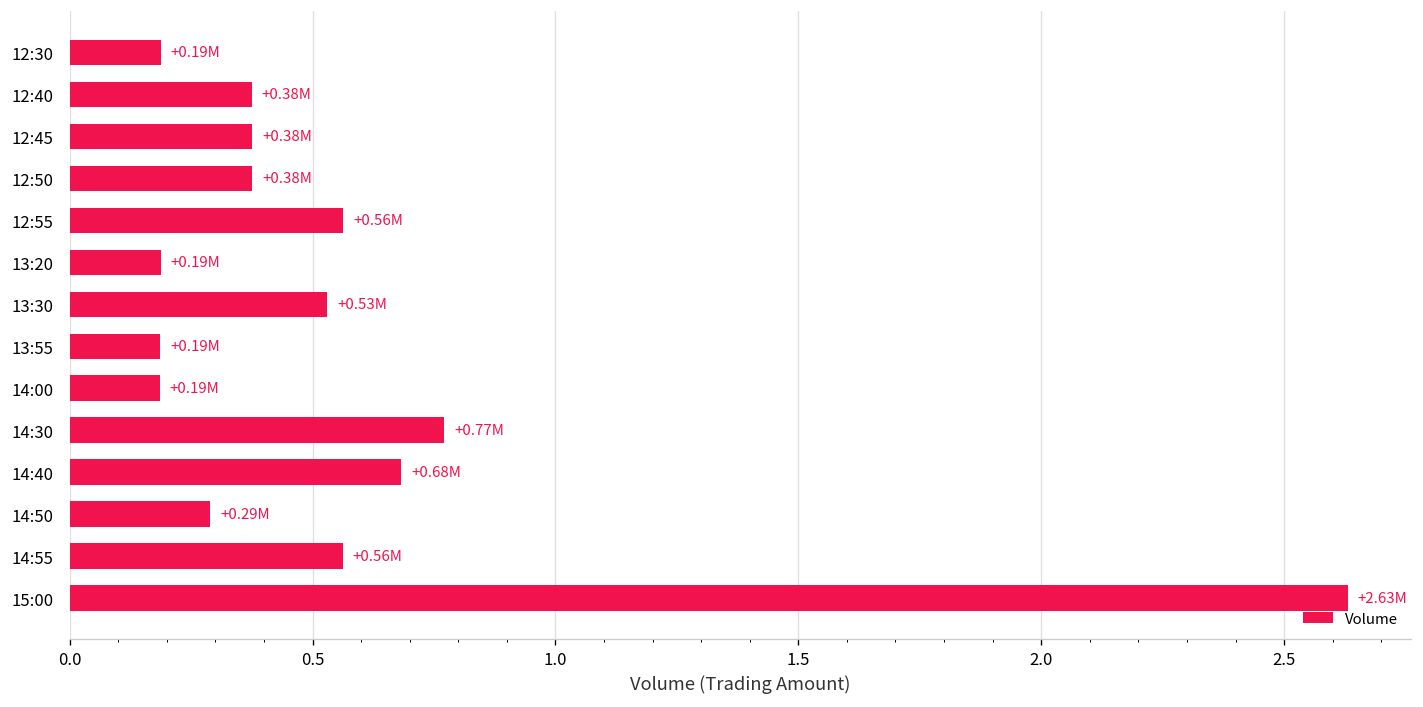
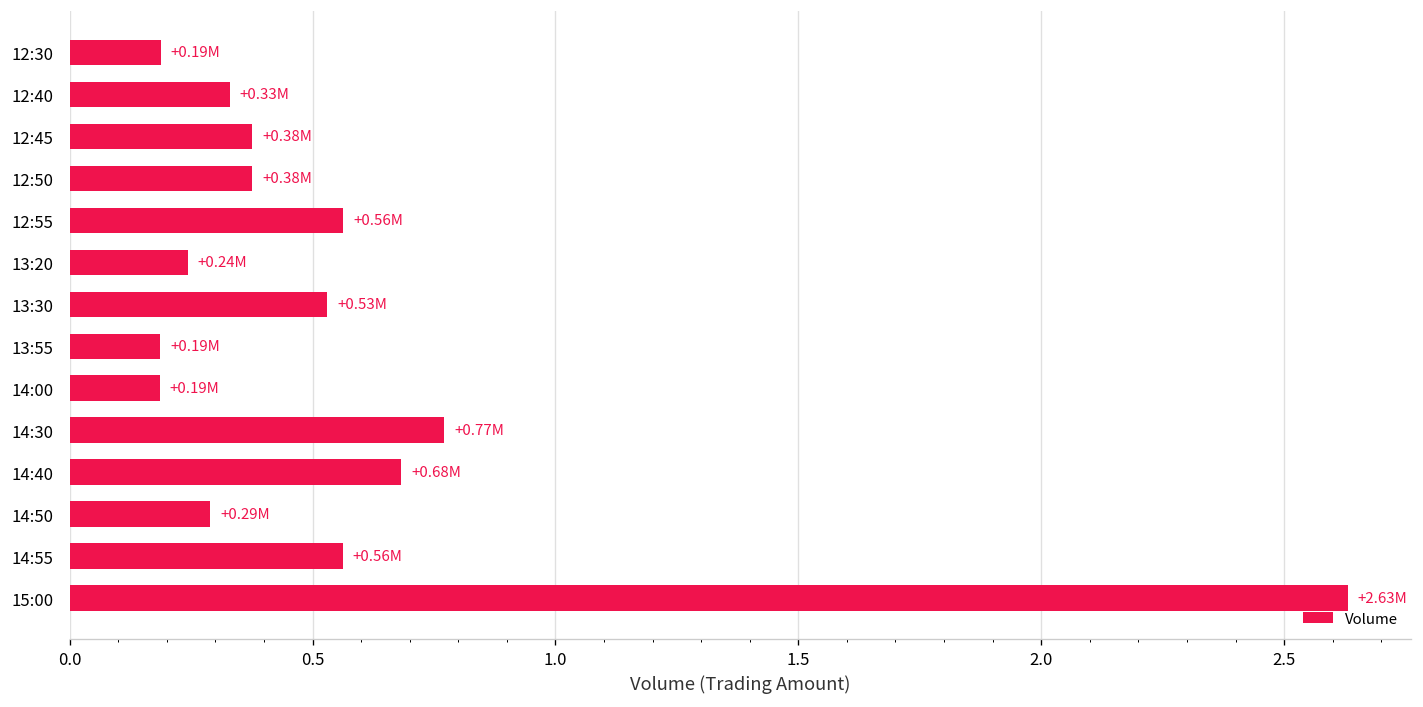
  {
    "12:30": "+0.19M",
-   "12:40": "+0.38M",
+   "12:40": "+0.33M",
    "12:45": "+0.38M",
    "12:50": "+0.38M",
    "12:55": "+0.56M",
-   "13:20": "+0.19M",
+   "13:20": "+0.24M",
    "13:30": "+0.53M",
    "13:55": "+0.19M",
    "14:00": "+0.19M",
    "14:30": "+0.77M",
    "14:40": "+0.68M",
    "14:50": "+0.29M",
    "14:55": "+0.56M",
    "15:00": "+2.63M"
  }
